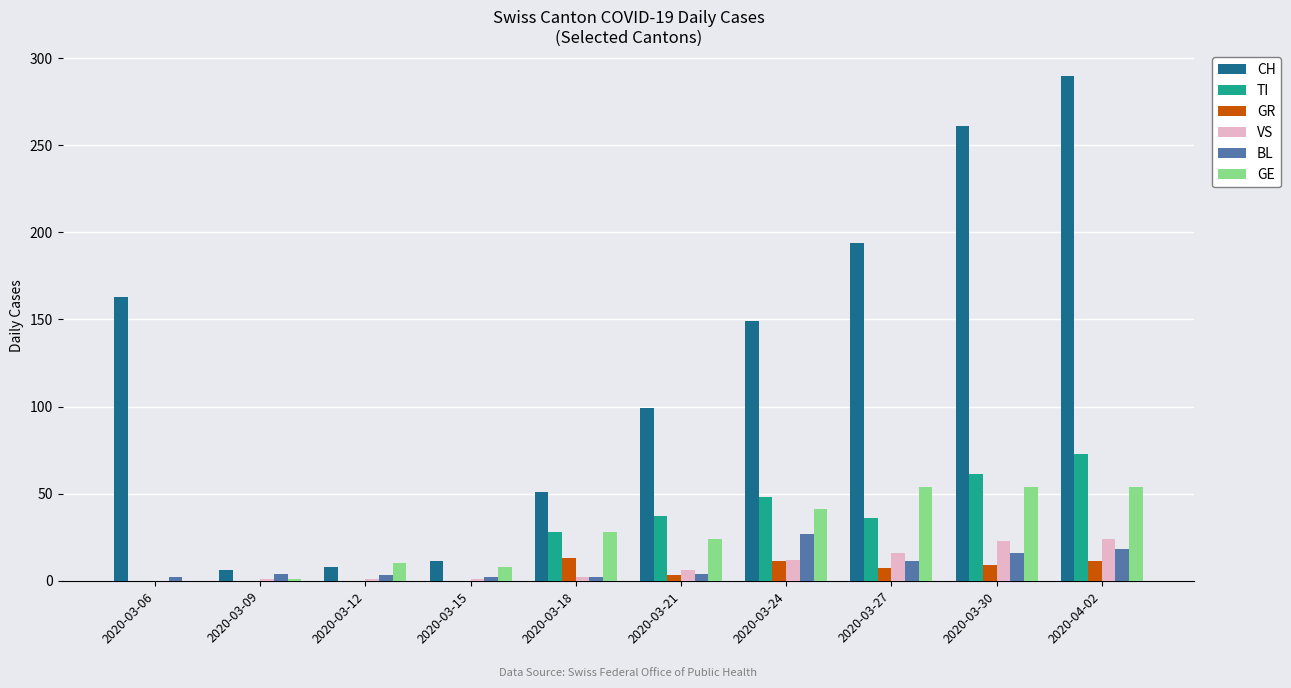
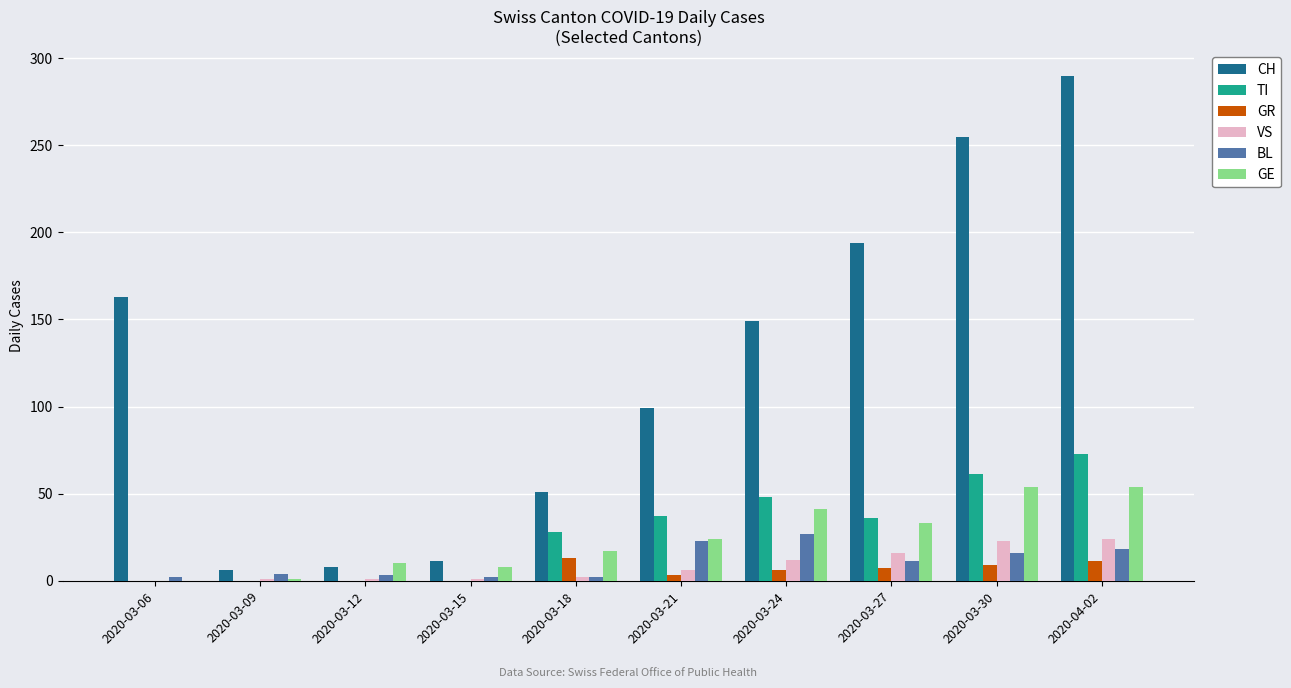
  {
    "CH": {
      "2020-03-06": 163,
      "2020-03-09": 6,
      "2020-03-12": 8,
      "2020-03-15": 11,
      "2020-03-18": 51,
      "2020-03-21": 99,
      "2020-03-24": 149,
      "2020-03-27": 194,
-     "2020-03-30": 261,
+     "2020-03-30": 255,
      "2020-04-02": 290
    },
    "TI": {
      "2020-03-06": 0,
      "2020-03-09": 0,
      "2020-03-12": 0,
      "2020-03-15": 0,
      "2020-03-18": 28,
      "2020-03-21": 37,
      "2020-03-24": 48,
      "2020-03-27": 36,
      "2020-03-30": 61,
      "2020-04-02": 73
    },
    "GR": {
      "2020-03-06": 0,
      "2020-03-09": 0,
      "2020-03-12": 0,
      "2020-03-15": 0,
      "2020-03-18": 13,
      "2020-03-21": 3,
-     "2020-03-24": 11,
+     "2020-03-24": 6,
      "2020-03-27": 7,
      "2020-03-30": 9,
      "2020-04-02": 11
    },
    "VS": {
      "2020-03-06": 0,
      "2020-03-18": 2,
      "2020-03-21": 6,
      "2020-03-24": 12,
      "2020-03-27": 16,
      "2020-03-30": 23,
      "2020-04-02": 24
    },
    "BL": {
      "2020-03-06": 2,
      "2020-03-09": 4,
      "2020-03-12": 3,
      "2020-03-15": 2,
      "2020-03-18": 2,
-     "2020-03-21": 4,
+     "2020-03-21": 23,
      "2020-03-24": 27,
      "2020-03-27": 11,
      "2020-03-30": 16,
      "2020-04-02": 18
    },
    "GE": {
      "2020-03-06": 0,
      "2020-03-12": 10,
      "2020-03-15": 8,
-     "2020-03-18": 28,
+     "2020-03-18": 17,
      "2020-03-21": 24,
      "2020-03-24": 41,
-     "2020-03-27": 54,
+     "2020-03-27": 33,
      "2020-03-30": 54,
      "2020-04-02": 54
    }
  }
